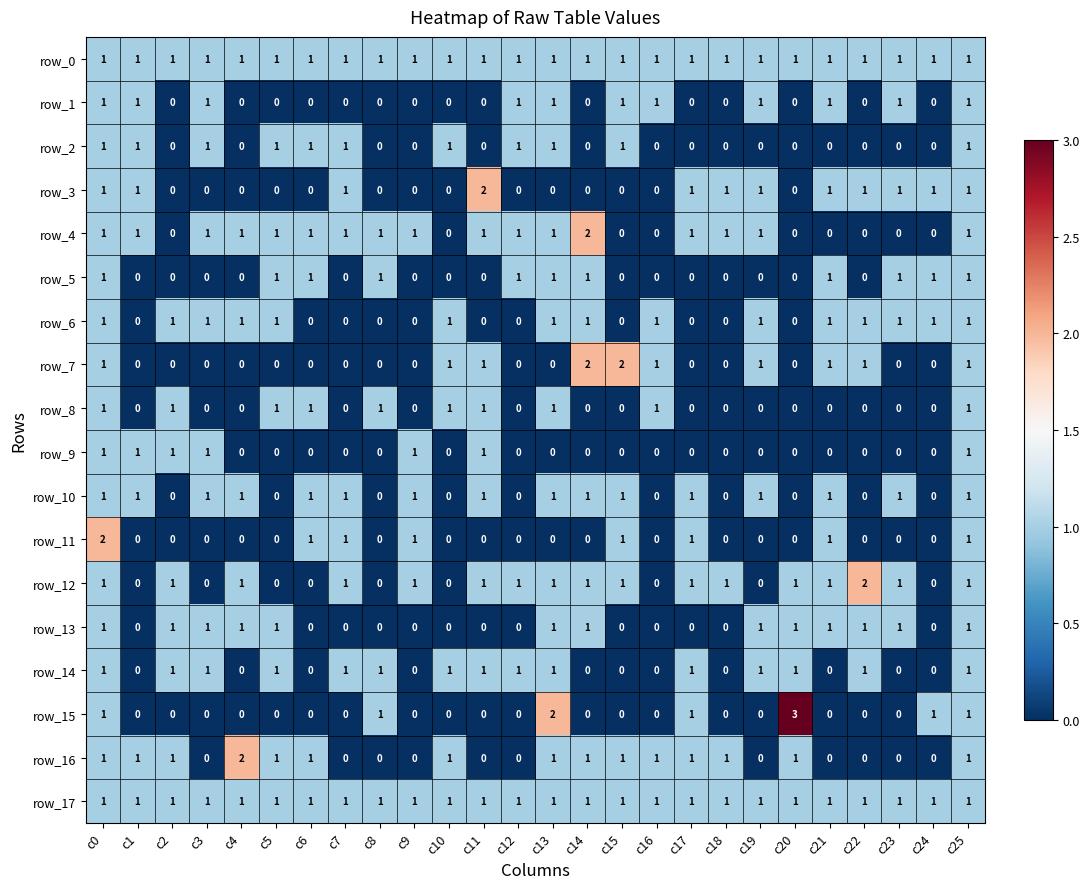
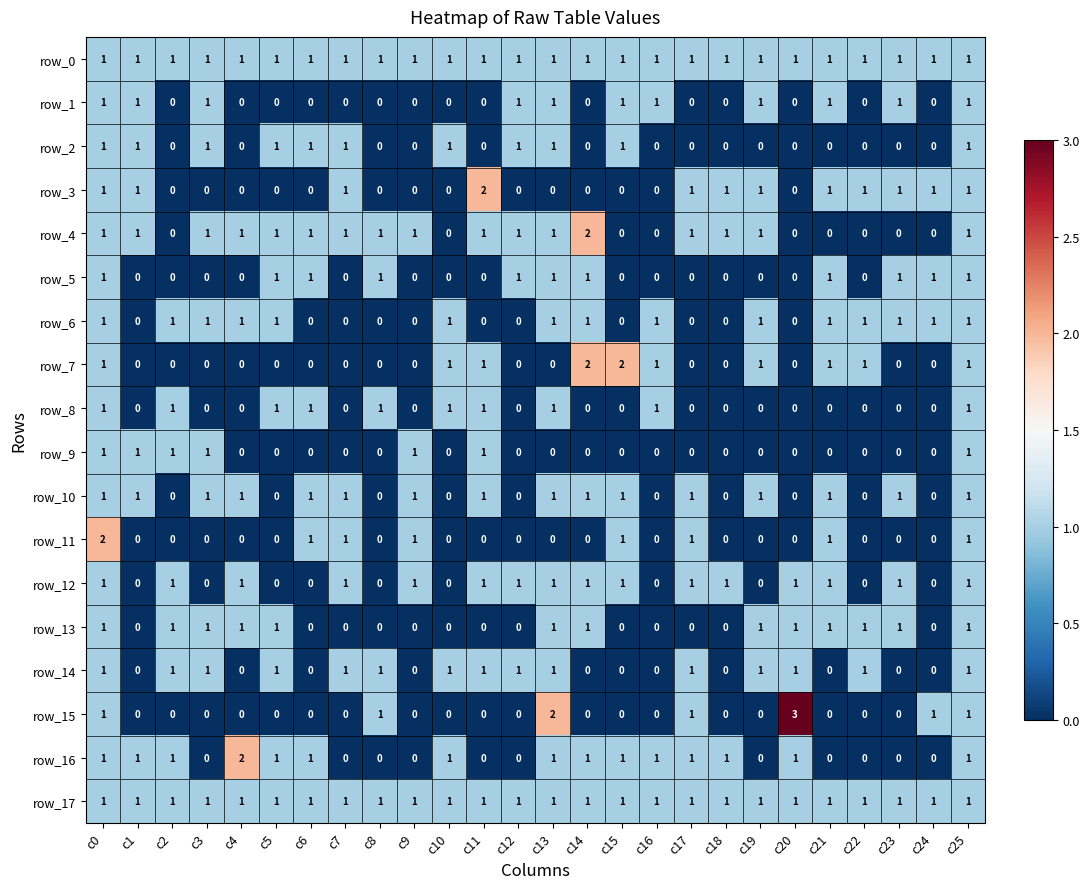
  {
    "row_12": {
      "c0": 1,
      "c1": 0,
      "c2": 1,
      "c3": 0,
      "c4": 1,
      "c5": 0,
      "c6": 0,
      "c7": 1,
      "c8": 0,
      "c9": 1,
      "c10": 0,
      "c11": 1,
      "c12": 1,
      "c13": 1,
      "c14": 1,
      "c15": 1,
      "c16": 0,
      "c17": 1,
      "c18": 1,
      "c19": 0,
      "c20": 1,
      "c21": 1,
-     "c22": 2,
+     "c22": 0,
      "c23": 1,
      "c24": 0,
      "c25": 1
    }
  }
